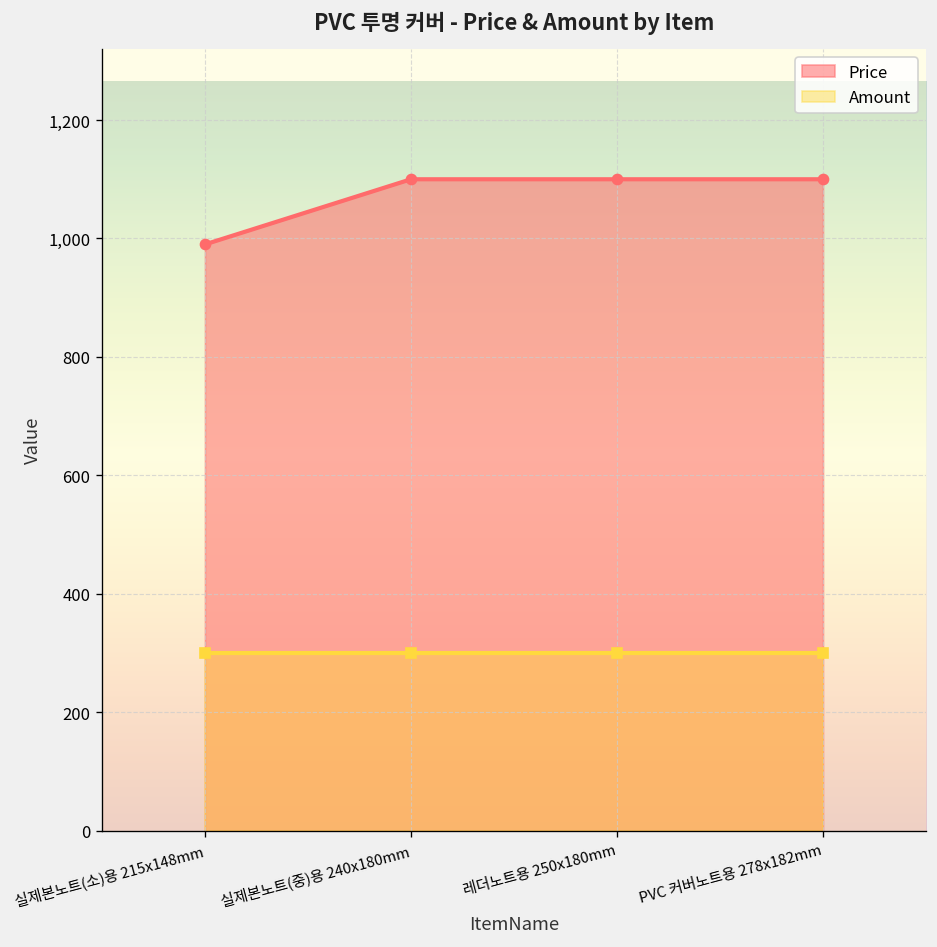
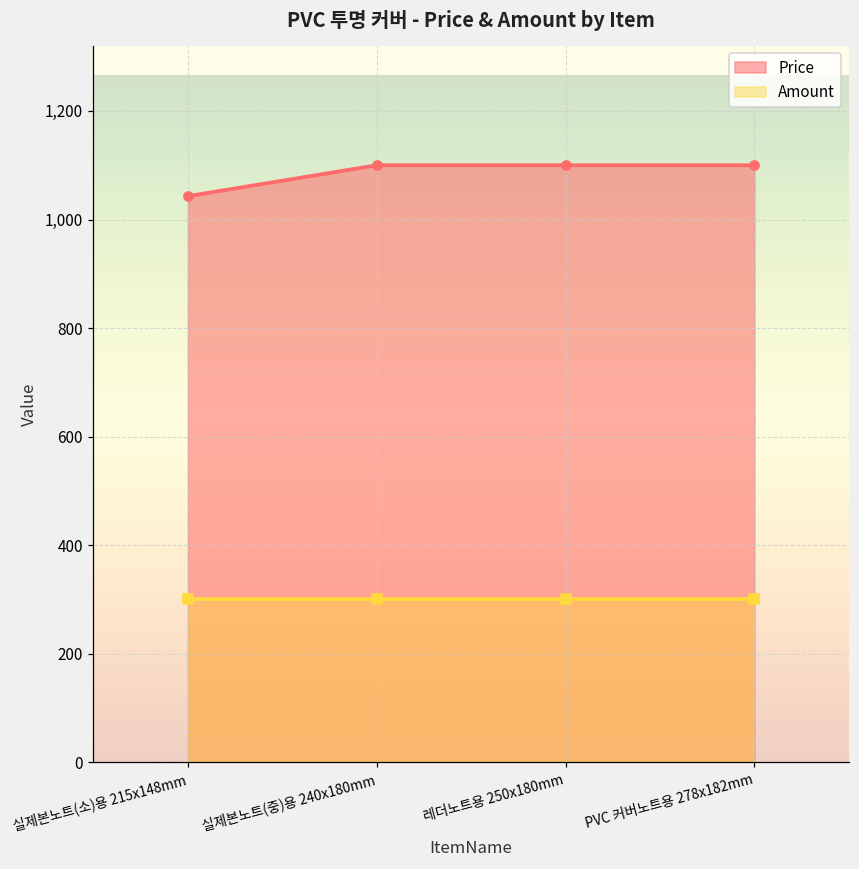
  {
    "Price": {
-     "실제본노트(소)용 215x148mm": "990",
+     "실제본노트(소)용 215x148mm": "1,040",
      "실제본노트(중)용 240x180mm": "1,100",
      "레더노트용 250x180mm": "1,100",
      "PVC 커버노트용 278x182mm": "1,100"
    },
    "Amount": {
      "실제본노트(소)용 215x148mm": "300",
      "실제본노트(중)용 240x180mm": "300",
      "레더노트용 250x180mm": "300",
      "PVC 커버노트용 278x182mm": "300"
    }
  }
